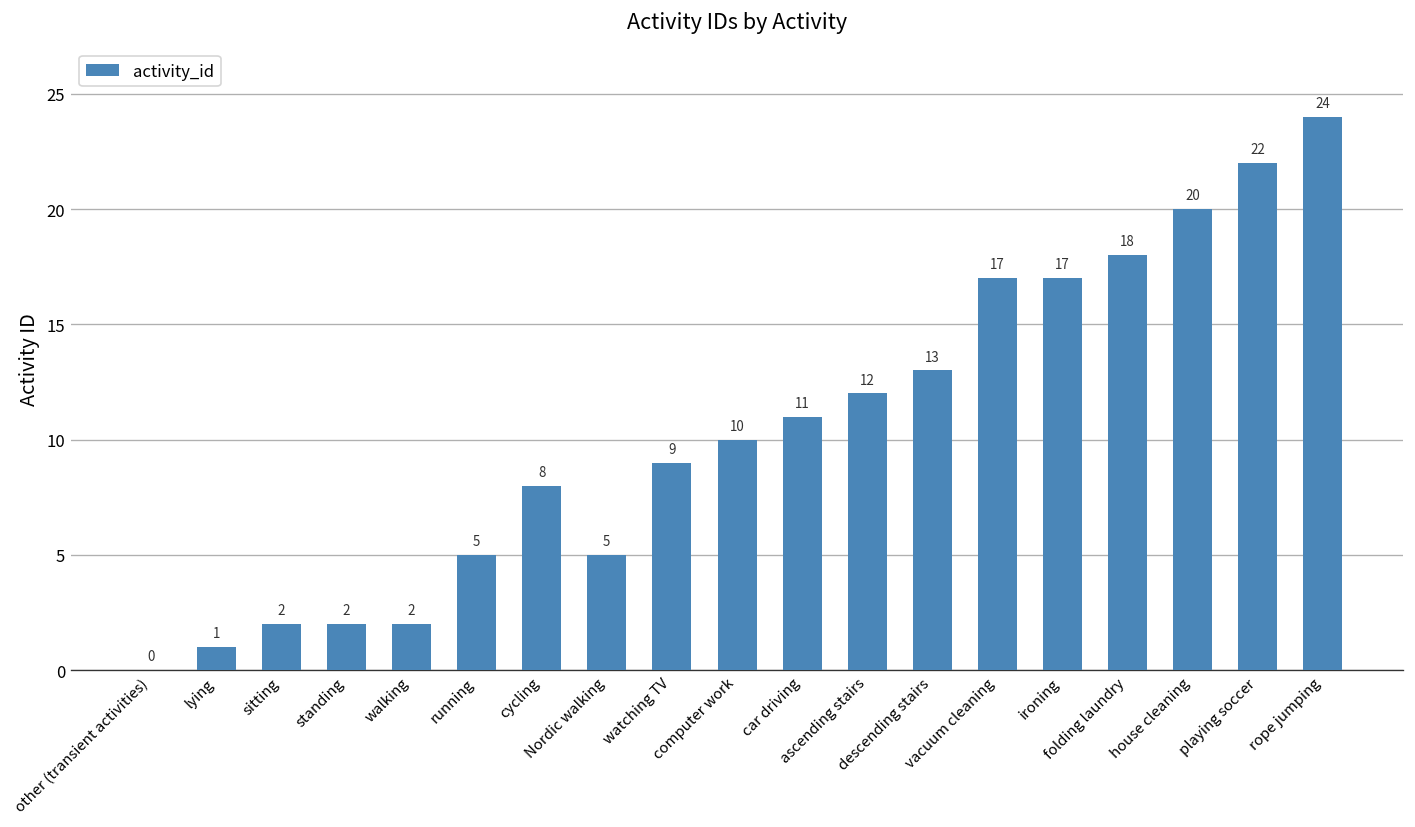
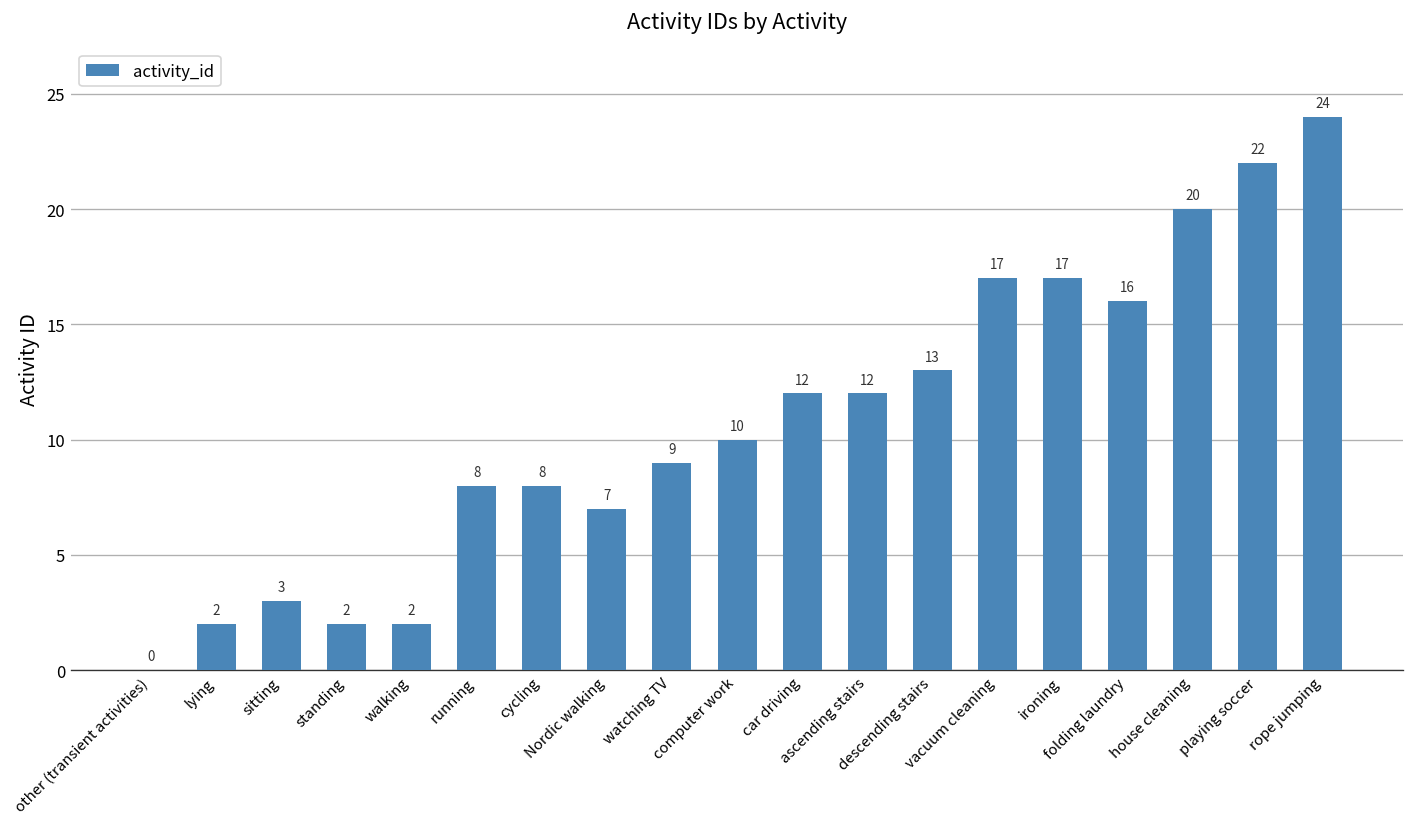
  {
    "other (transient activities)": 0,
-   "lying": 1,
-   "sitting": 2,
+   "lying": 2,
+   "sitting": 3,
    "standing": 2,
    "walking": 2,
-   "running": 5,
+   "running": 8,
    "cycling": 8,
-   "Nordic walking": 5,
+   "Nordic walking": 7,
    "watching TV": 9,
    "computer work": 10,
-   "car driving": 11,
+   "car driving": 12,
    "ascending stairs": 12,
    "descending stairs": 13,
    "vacuum cleaning": 17,
    "ironing": 17,
-   "folding laundry": 18,
+   "folding laundry": 16,
    "house cleaning": 20,
    "playing soccer": 22,
    "rope jumping": 24
  }
